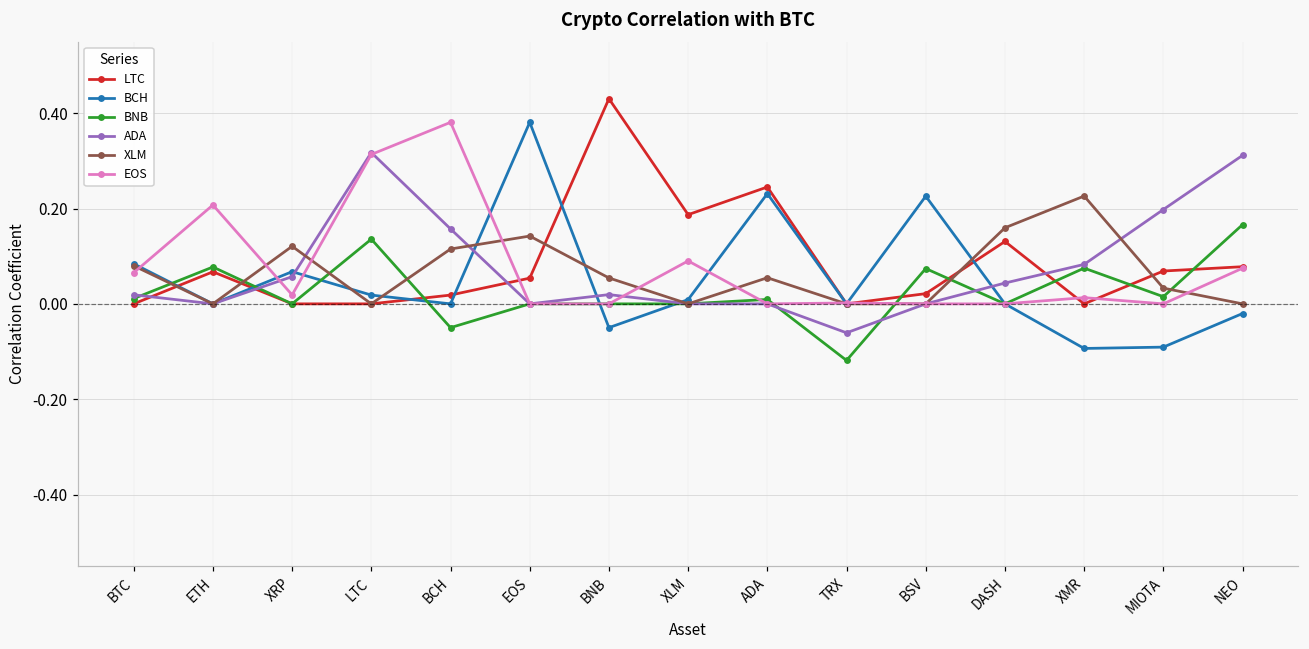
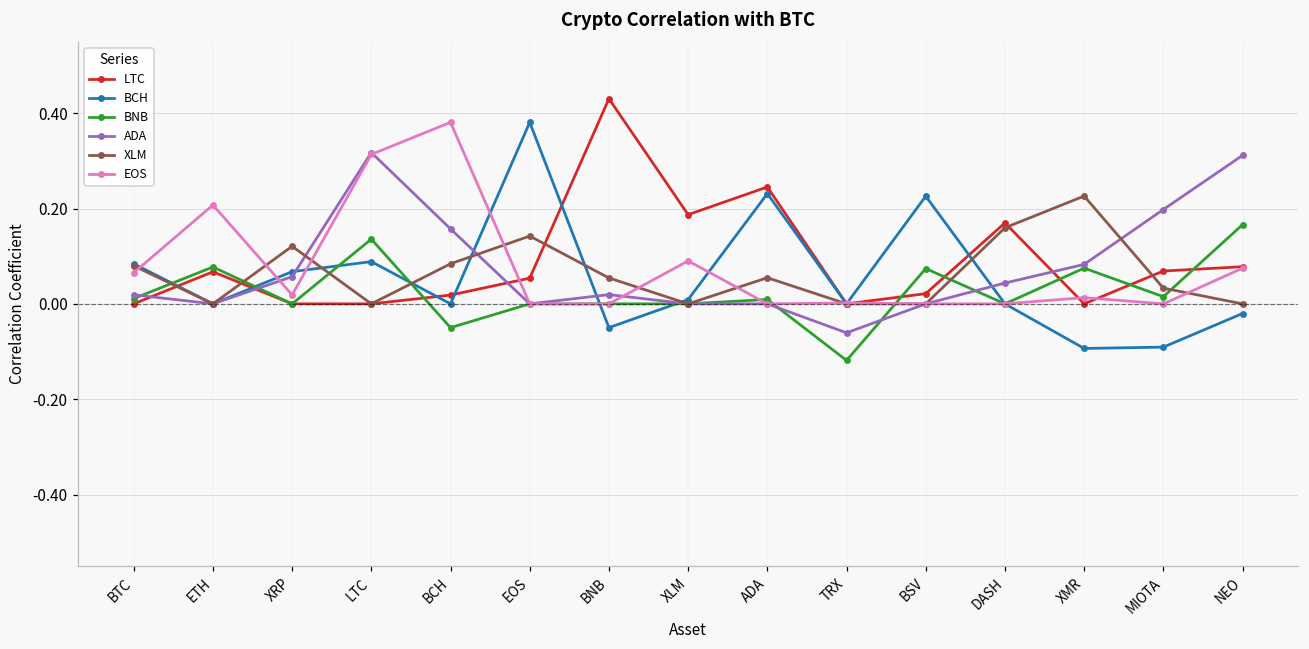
  {
    "LTC": {
      "BTC": 0.00,
      "ETH": 0.07,
      "BCH": 0.02,
      "EOS": 0.05,
      "BNB": 0.43,
      "XLM": 0.19,
      "ADA": 0.25,
      "BSV": 0.02,
-     "DASH": 0.13,
+     "DASH": 0.17,
      "XMR": 0.00,
      "MIOTA": 0.07
    },
    "BCH": {
      "XRP": 0.07,
-     "LTC": 0.02,
+     "LTC": 0.09,
      "BCH": 0.00,
      "EOS": 0.38,
      "BNB": -0.05,
      "XLM": 0.01,
      "ADA": 0.23,
      "BSV": 0.23,
      "XMR": -0.09,
      "MIOTA": -0.09,
      "NEO": -0.02
    },
    "BNB": {
      "BTC": 0.01,
      "ETH": 0.08,
      "LTC": 0.14,
      "BCH": -0.05,
      "ADA": 0.01,
      "TRX": -0.12,
      "BSV": 0.07,
      "XMR": 0.07,
      "MIOTA": 0.02,
      "NEO": 0.17
    },
    "ADA": {
      "BTC": 0.02,
      "XRP": 0.06,
      "BCH": 0.16,
      "BNB": 0.02,
      "TRX": -0.06,
      "DASH": 0.04,
      "XMR": 0.08,
      "MIOTA": 0.20,
      "NEO": 0.31
    },
    "XLM": {
      "XRP": 0.12,
-     "BCH": 0.12,
+     "BCH": 0.08,
      "EOS": 0.14,
      "BNB": 0.05,
      "ADA": 0.05,
      "DASH": 0.16,
      "XMR": 0.23,
      "MIOTA": 0.03,
      "NEO": 0.00
    },
    "EOS": {
      "BTC": 0.07,
      "ETH": 0.21,
      "XRP": 0.02,
      "BCH": 0.38,
      "XLM": 0.09,
      "XMR": 0.01,
      "MIOTA": 0.00
    }
  }
